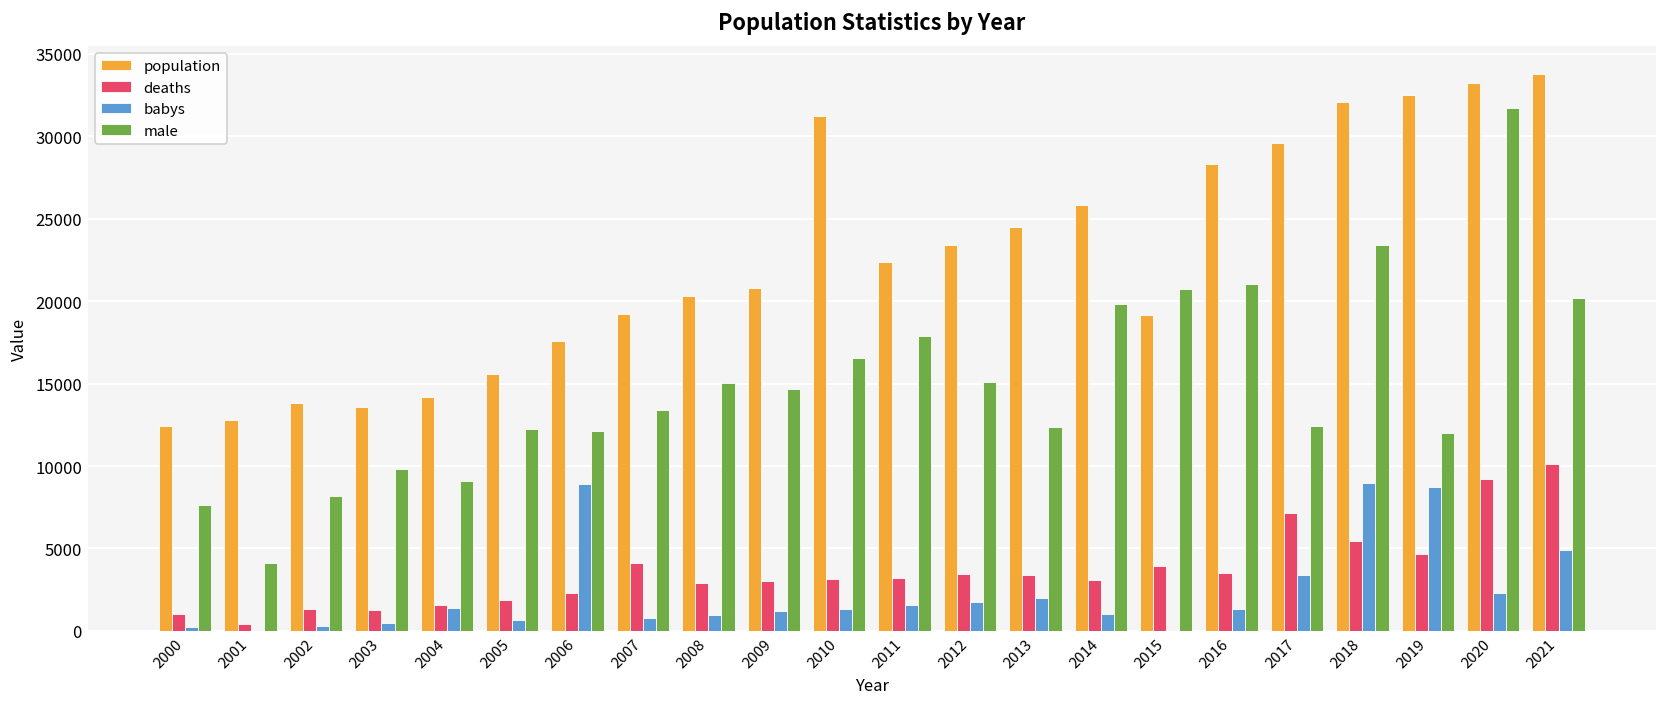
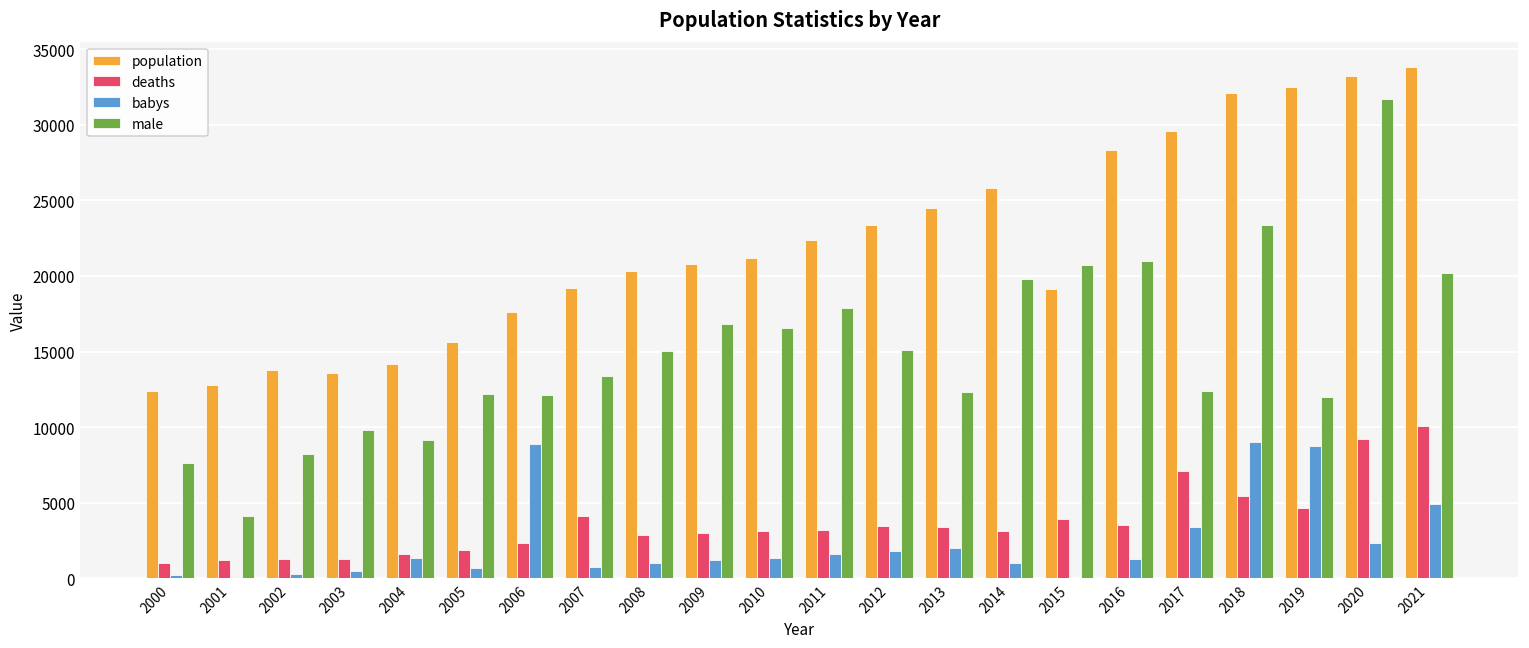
  {
    "population": {
      "2000": 12400,
      "2001": 12800,
      "2002": 13800,
      "2003": 13600,
      "2004": 14200,
      "2005": 15600,
      "2006": 17600,
      "2007": 19200,
      "2008": 20300,
      "2009": 20800,
-     "2010": 31200,
+     "2010": 21200,
      "2011": 22400,
      "2012": 23400,
      "2013": 24500,
      "2014": 25800,
      "2015": 19100,
      "2016": 28300,
      "2017": 29600,
      "2018": 32100,
      "2019": 32500,
      "2020": 33200,
      "2021": 33800
    },
    "deaths": {
      "2000": 1000,
-     "2001": 400,
+     "2001": 1200,
      "2002": 1300,
      "2003": 1300,
      "2004": 1600,
      "2005": 1900,
      "2006": 2300,
      "2007": 4100,
      "2008": 2900,
      "2009": 3000,
      "2010": 3100,
      "2011": 3200,
      "2012": 3500,
      "2013": 3400,
      "2014": 3100,
      "2015": 3900,
      "2016": 3500,
      "2017": 7100,
      "2018": 5400,
      "2019": 4700,
      "2020": 9200,
      "2021": 10100
    },
    "babys": {
      "2000": 200,
      "2002": 300,
      "2003": 500,
      "2004": 1400,
      "2005": 700,
      "2006": 8900,
      "2007": 800,
      "2008": 1000,
      "2009": 1200,
      "2010": 1300,
      "2011": 1600,
      "2012": 1800,
      "2013": 2000,
      "2014": 1000,
      "2016": 1300,
      "2017": 3400,
      "2018": 9000,
      "2019": 8700,
      "2020": 2300,
      "2021": 4900
    },
    "male": {
      "2000": 7700,
      "2001": 4100,
      "2002": 8200,
      "2003": 9800,
      "2004": 9100,
      "2005": 12200,
      "2006": 12100,
      "2007": 13400,
      "2008": 15000,
-     "2009": 14700,
+     "2009": 16800,
      "2010": 16600,
      "2011": 17900,
      "2012": 15100,
      "2013": 12300,
      "2014": 19800,
      "2015": 20700,
      "2016": 21000,
      "2017": 12400,
      "2018": 23400,
      "2019": 12000,
      "2020": 31700,
      "2021": 20200
    }
  }
